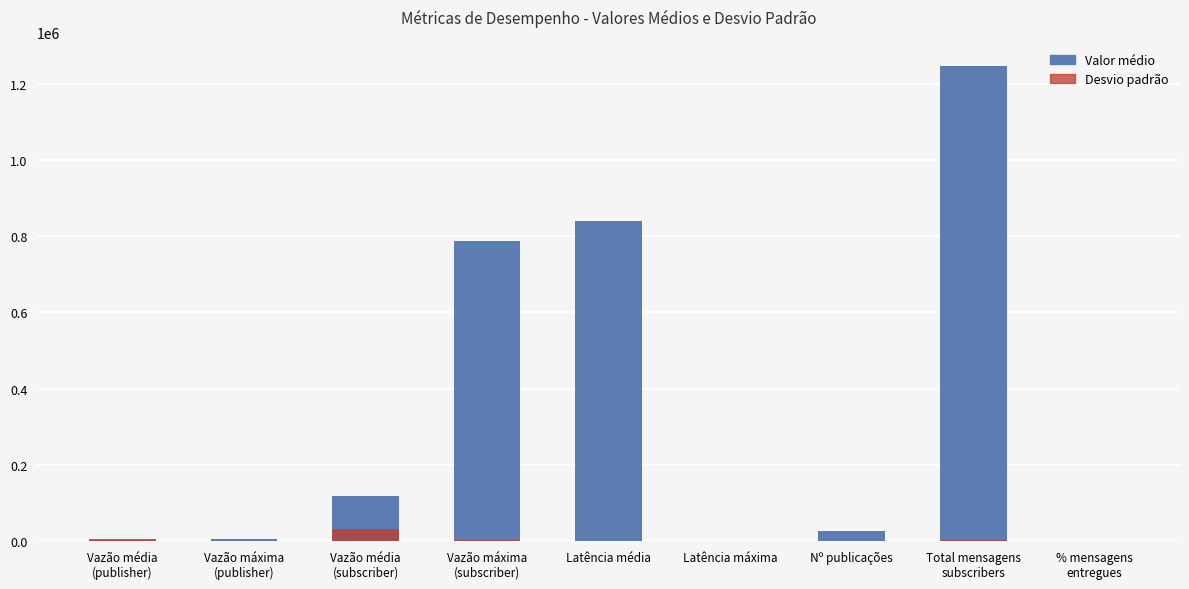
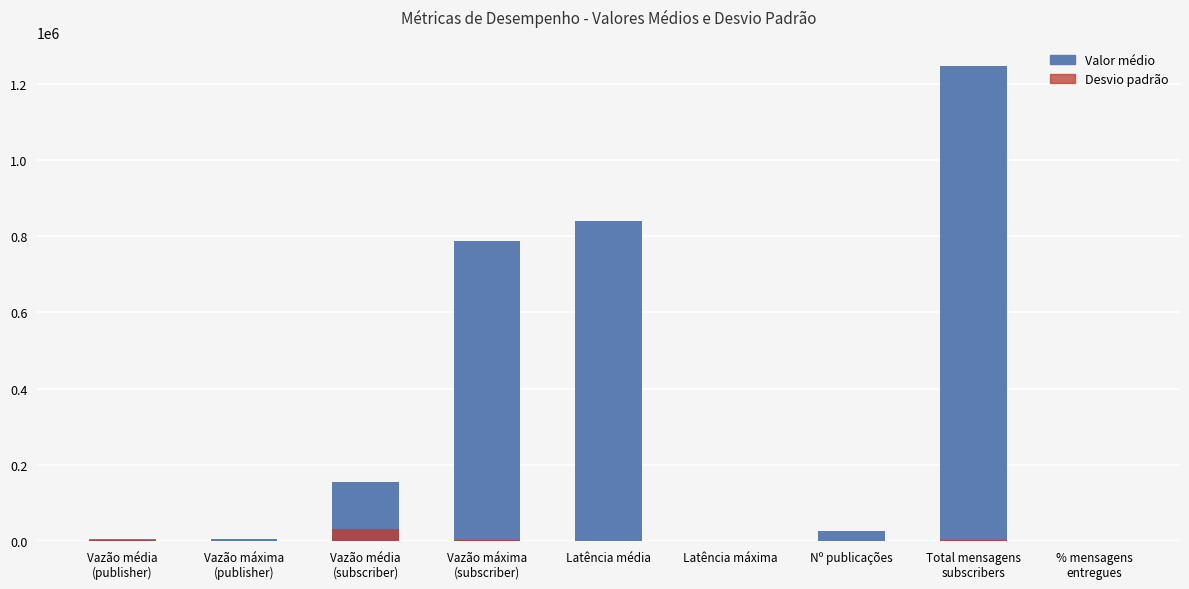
  {
    "Valor médio": {
-     "Vazão média (subscriber)": 120000,
+     "Vazão média (subscriber)": 150000,
      "Vazão máxima (subscriber)": 790000,
      "Latência média": 840000,
      "Nº publicações": 30000,
      "Total mensagens subscribers": 1250000
    },
    "Desvio padrão": {
      "Nº publicações": 0
    }
  }
